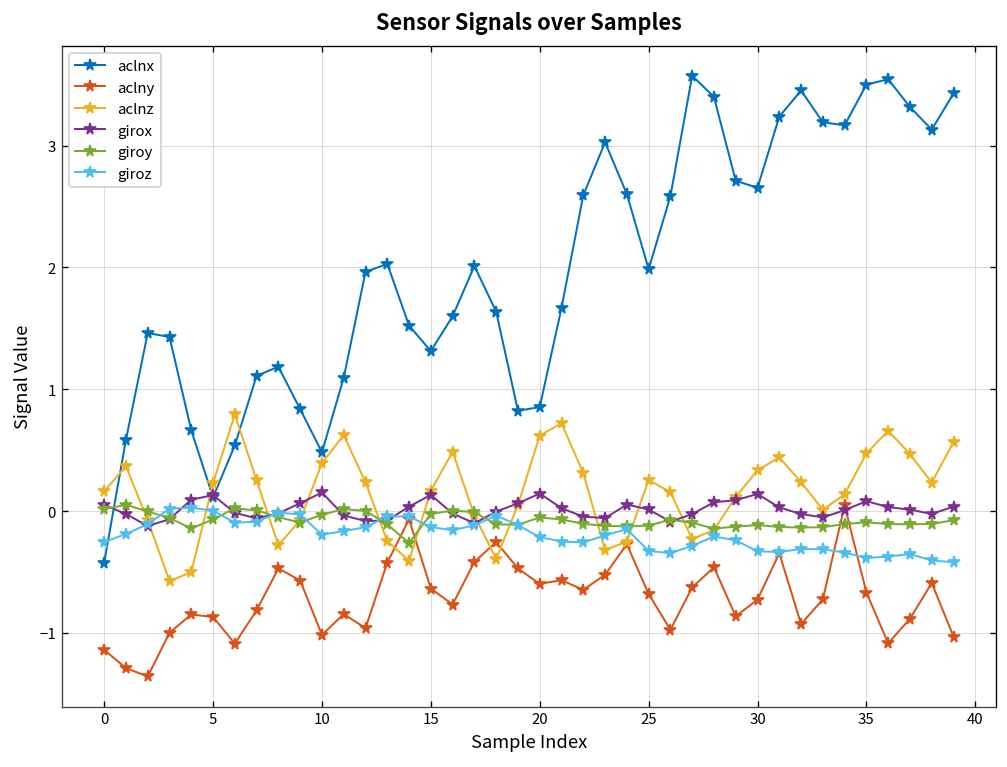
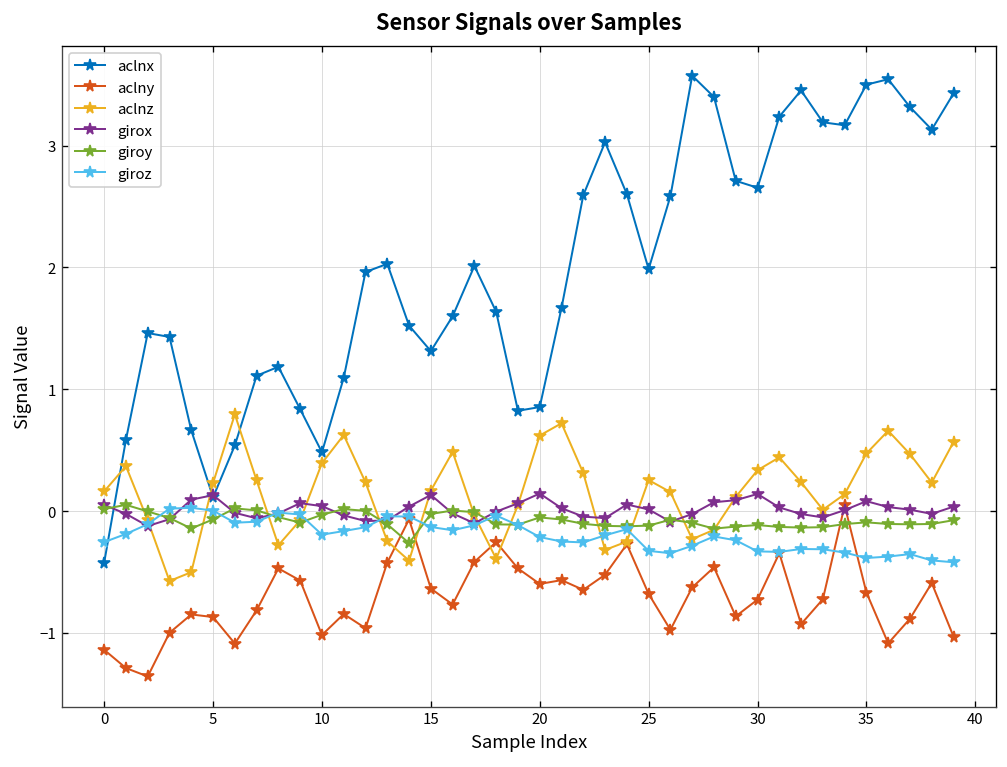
  {
    "aclnx": {
      "0": -0.42,
      "10": 0.48,
      "15": 1.31,
      "20": 0.85,
      "25": 1.99,
      "30": 2.65,
      "35": 3.50
    },
    "aclny": {
      "0": -1.14,
      "5": -0.87,
      "10": -1.02,
      "15": -0.64,
      "20": -0.60,
      "25": -0.68,
      "30": -0.73,
      "35": -0.67
    },
    "aclnz": {
      "0": 0.16,
      "5": 0.23,
      "10": 0.39,
      "15": 0.17,
      "20": 0.62,
      "25": 0.25,
      "30": 0.34,
      "35": 0.47
    },
    "girox": {
      "0": 0.05,
-     "10": 0.15,
+     "10": 0.04,
      "15": 0.13,
      "20": 0.14,
      "25": 0.01,
      "30": 0.14,
      "35": 0.08
    },
    "giroy": {
      "0": 0.02,
      "5": -0.07,
      "10": -0.03,
      "15": -0.02,
      "20": -0.05,
      "25": -0.12,
      "30": -0.11,
      "35": -0.09
    },
    "giroz": {
      "0": -0.25,
      "5": 0.00,
      "10": -0.19,
      "15": -0.13,
      "20": -0.21,
      "25": -0.33,
      "30": -0.33,
      "35": -0.39
    }
  }
